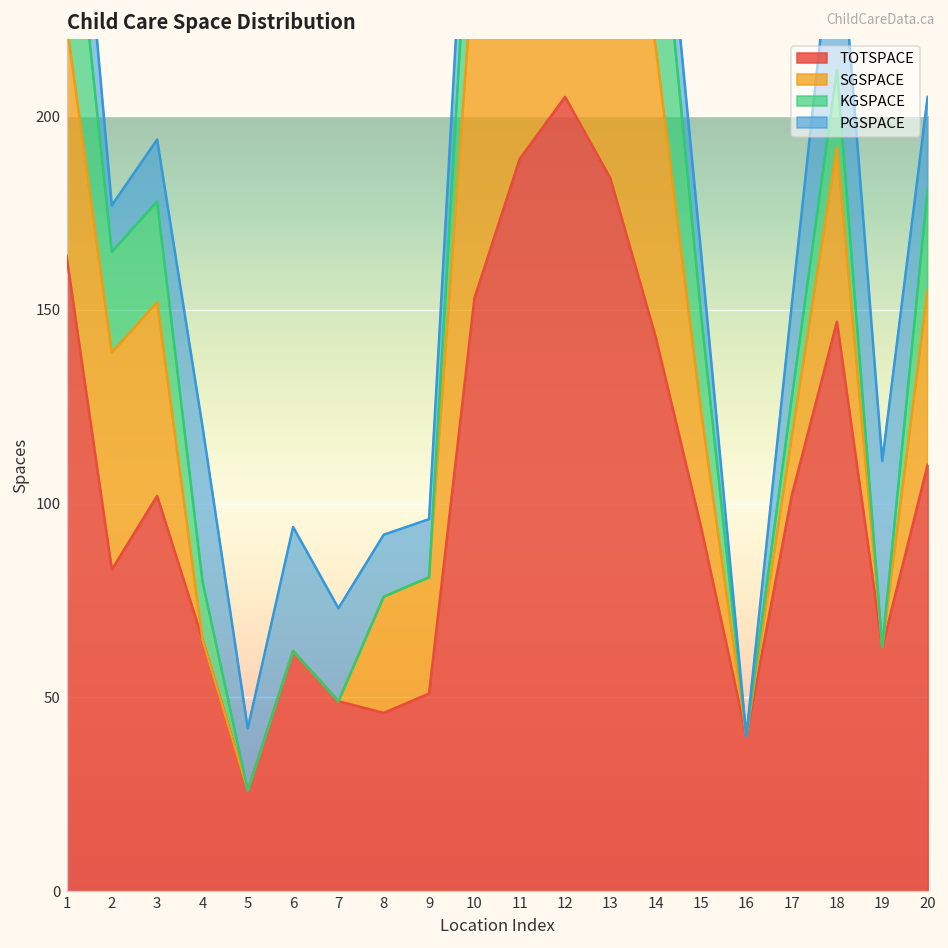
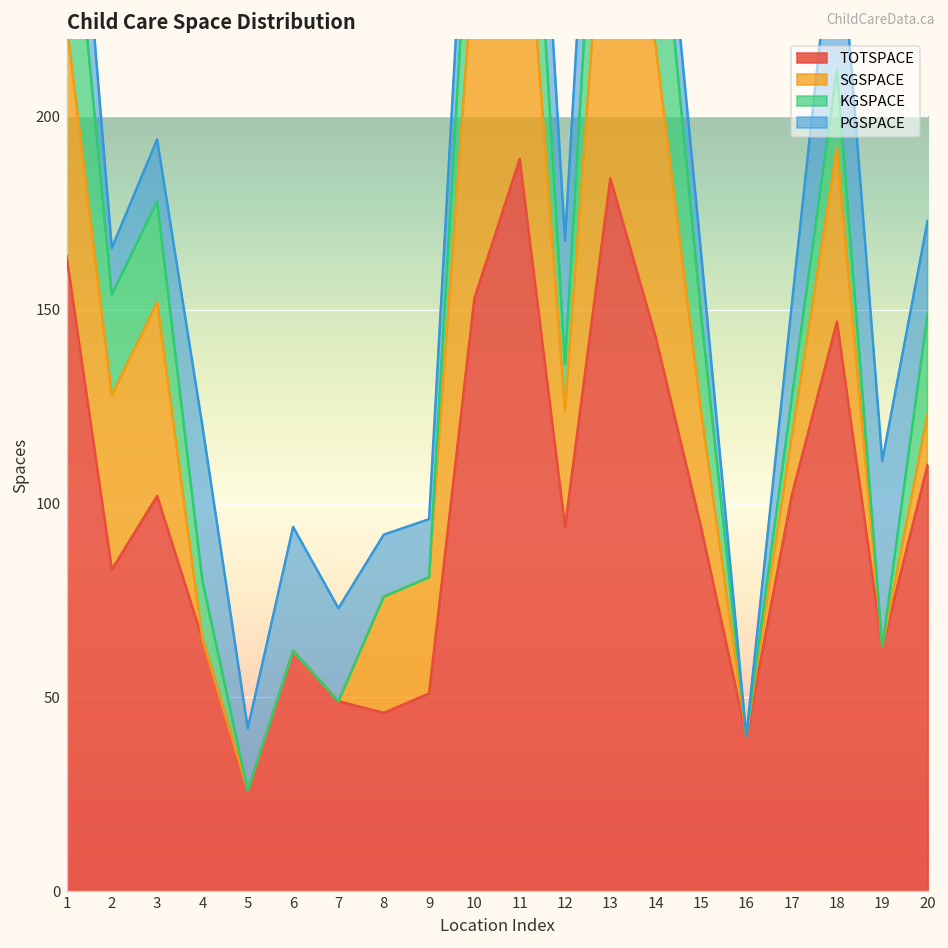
  {
    "TOTSPACE": {
      "1": 164,
      "2": 83,
      "3": 102,
      "8": 46,
      "9": 51,
      "10": 153,
      "11": 189,
-     "12": 205,
+     "12": 94,
      "13": 184,
      "14": 143,
      "15": 94,
      "17": 102,
      "18": 147,
      "20": 110
    },
    "SGSPACE": {
-     "2": 56,
+     "2": 45,
      "3": 50,
      "14": 75,
      "15": 30,
      "17": 15,
      "18": 45,
-     "20": 45
+     "20": 13
    },
    "KGSPACE": {
      "2": 26,
      "3": 26,
      "4": 15,
      "15": 25,
      "17": 10,
      "20": 26
    },
    "PGSPACE": {
      "2": 12,
      "3": 16,
      "4": 40,
      "5": 16,
      "6": 32,
      "7": 24,
      "8": 16,
      "9": 15,
      "15": 16,
      "17": 24,
      "19": 48,
      "20": 24
    }
  }
